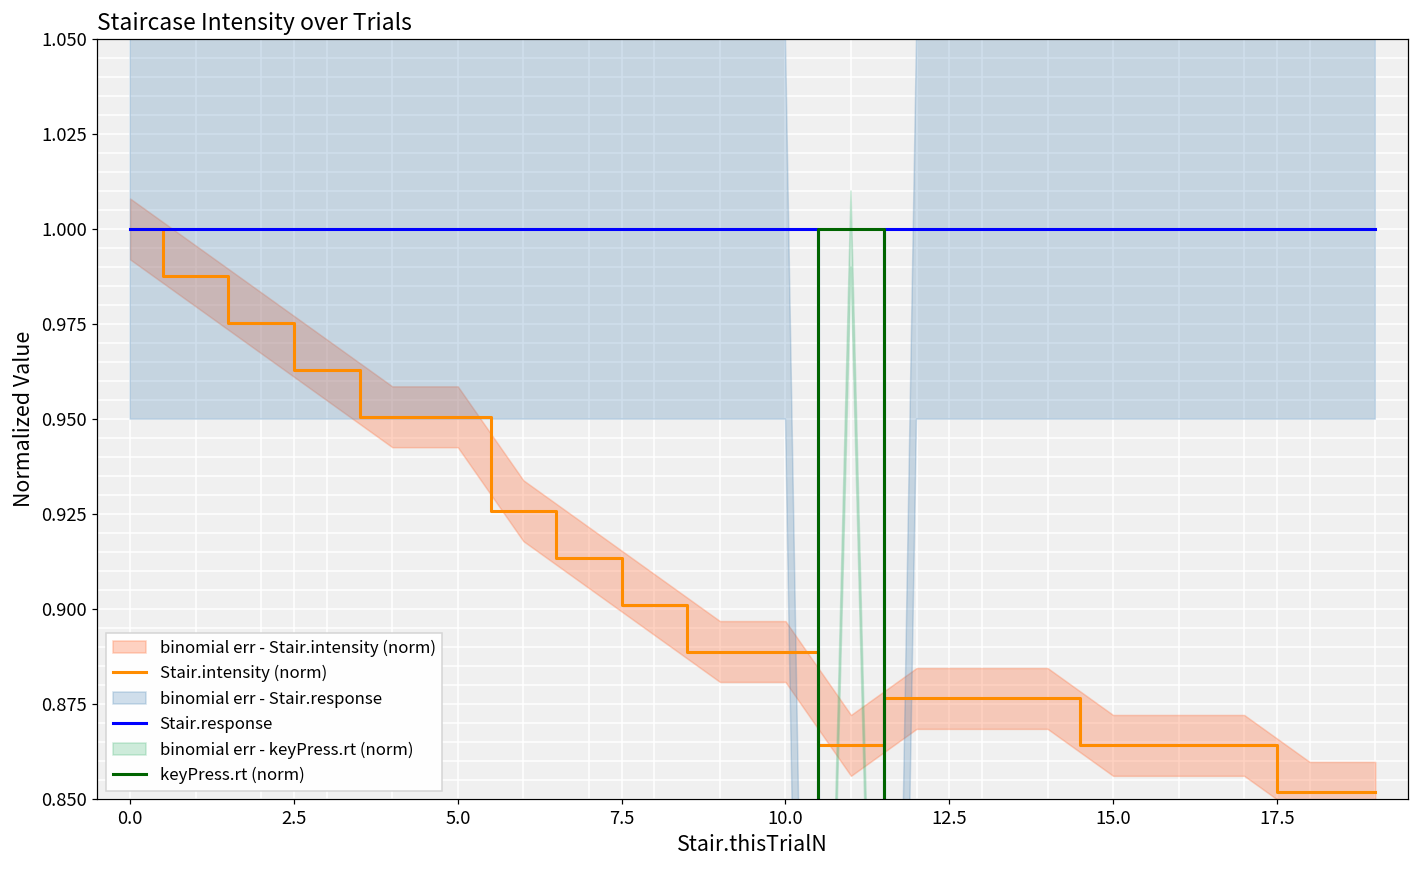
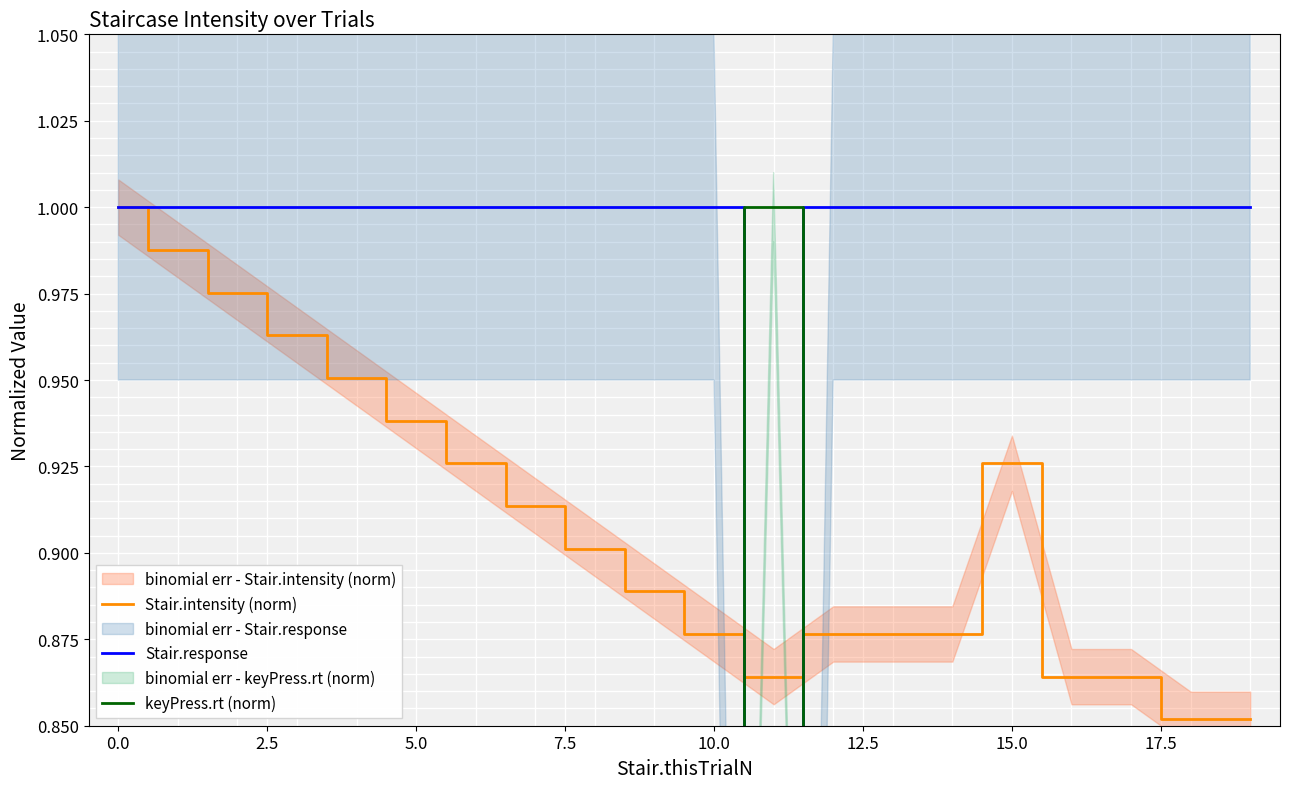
  {
    "Stair.intensity (norm)": {
-     "5.0": 0.951,
-     "10.0": 0.889,
-     "15.0": 0.864
+     "5.0": 0.938,
+     "10.0": 0.877,
+     "15.0": 0.926
    },
    "Stair.response": {
      "5.0": 1.000,
      "10.0": 1.000,
      "15.0": 1.000
    }
  }
